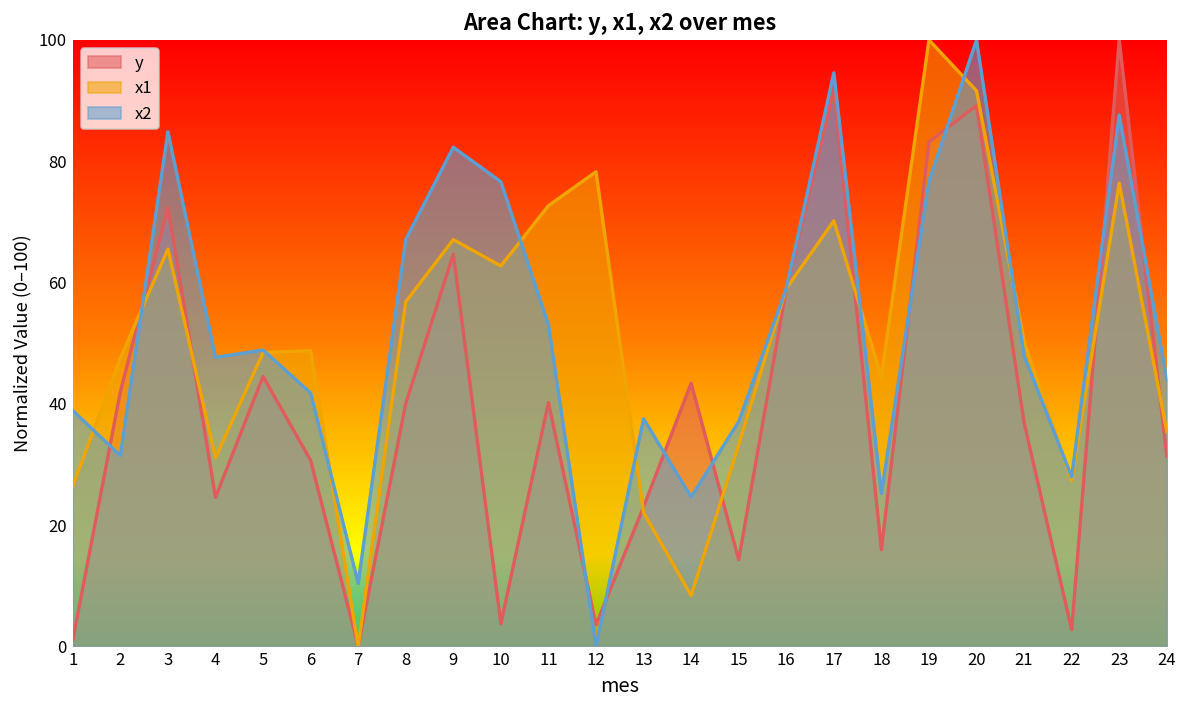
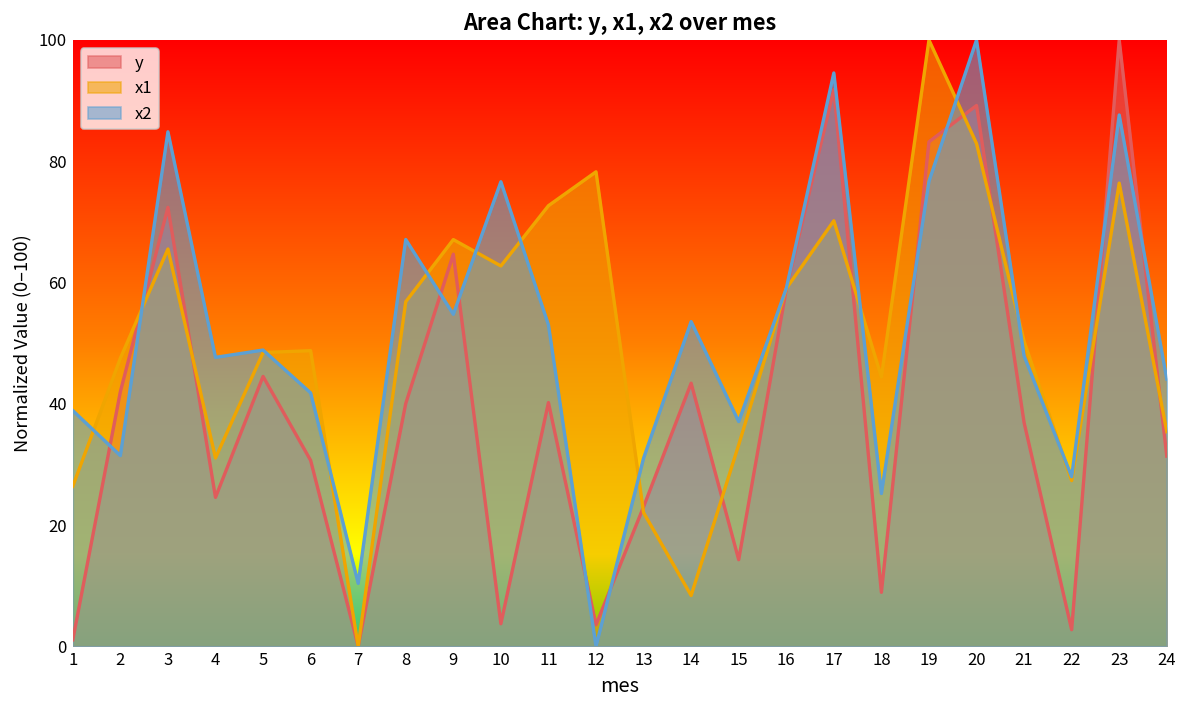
  {
    "y": {
      "1": 1,
      "2": 42,
      "3": 72,
      "4": 25,
      "5": 45,
      "6": 31,
      "8": 40,
      "9": 65,
      "10": 4,
      "11": 40,
      "12": 4,
      "13": 23,
      "14": 43,
      "15": 14,
      "17": 92,
-     "18": 16,
+     "18": 9,
      "19": 83,
      "20": 89,
      "21": 37,
      "22": 3,
      "23": 100,
      "24": 31
    },
    "x1": {
      "1": 26,
      "2": 48,
      "3": 66,
      "4": 31,
      "6": 49,
      "8": 57,
      "9": 67,
      "10": 63,
      "11": 73,
      "12": 78,
      "13": 22,
      "14": 8,
      "15": 33,
      "17": 70,
      "18": 44,
      "19": 100,
-     "20": 92,
+     "20": 83,
      "21": 50,
      "22": 27,
      "23": 76,
      "24": 35
    },
    "x2": {
      "1": 39,
      "2": 31,
      "3": 85,
      "4": 48,
      "6": 42,
      "7": 10,
      "8": 67,
-     "9": 82,
+     "9": 55,
      "10": 77,
      "11": 53,
      "12": 0,
-     "13": 38,
-     "14": 25,
+     "13": 31,
+     "14": 54,
      "15": 37,
      "17": 95,
      "18": 25,
      "19": 77,
      "20": 100,
      "21": 48,
      "22": 28,
      "23": 88,
      "24": 44
    }
  }
